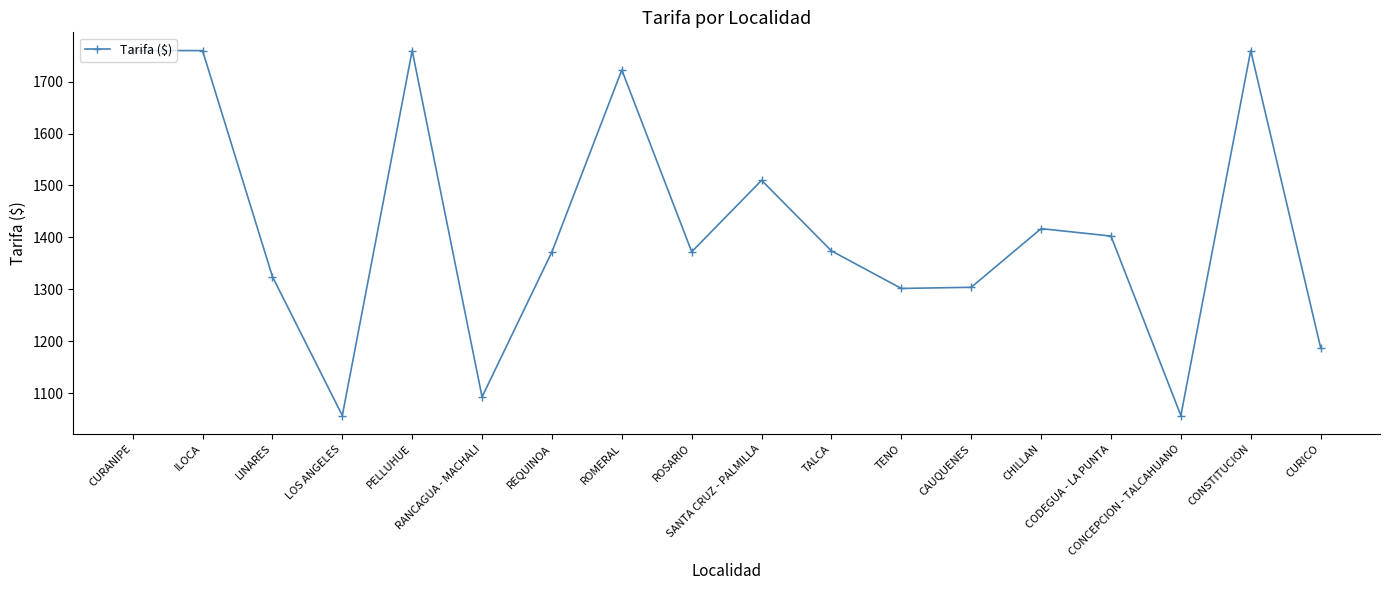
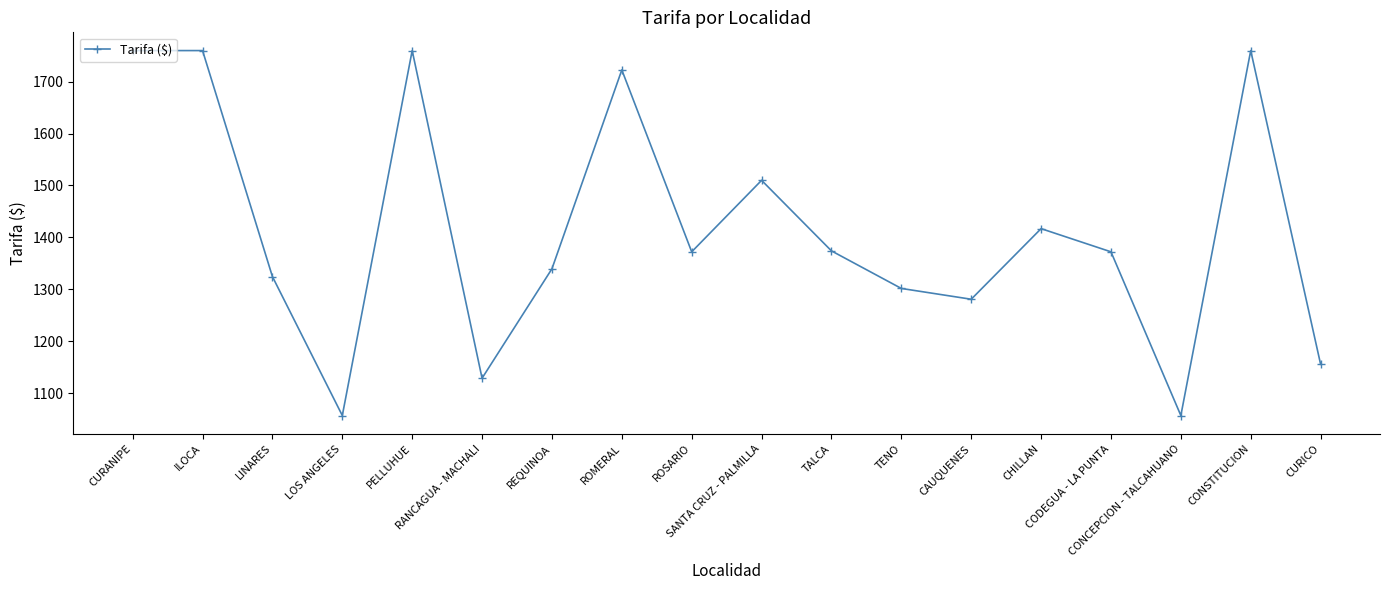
  {
    "ILOCA": 1760,
    "LINARES": 1320,
    "LOS ANGELES": 1060,
    "PELLUHUE": 1760,
-   "RANCAGUA - MACHALI": 1090,
-   "REQUINOA": 1370,
+   "RANCAGUA - MACHALI": 1130,
+   "REQUINOA": 1340,
    "ROMERAL": 1720,
    "ROSARIO": 1370,
    "SANTA CRUZ - PALMILLA": 1510,
    "TALCA": 1370,
    "TENO": 1300,
-   "CAUQUENES": 1300,
+   "CAUQUENES": 1280,
    "CHILLAN": 1420,
-   "CODEGUA - LA PUNTA": 1400,
+   "CODEGUA - LA PUNTA": 1370,
    "CONCEPCION - TALCAHUANO": 1060,
    "CONSTITUCION": 1760,
-   "CURICO": 1190
+   "CURICO": 1160
  }
